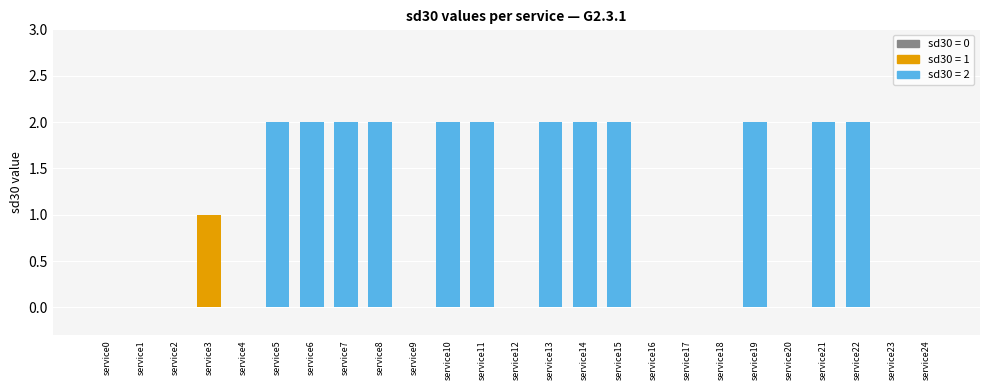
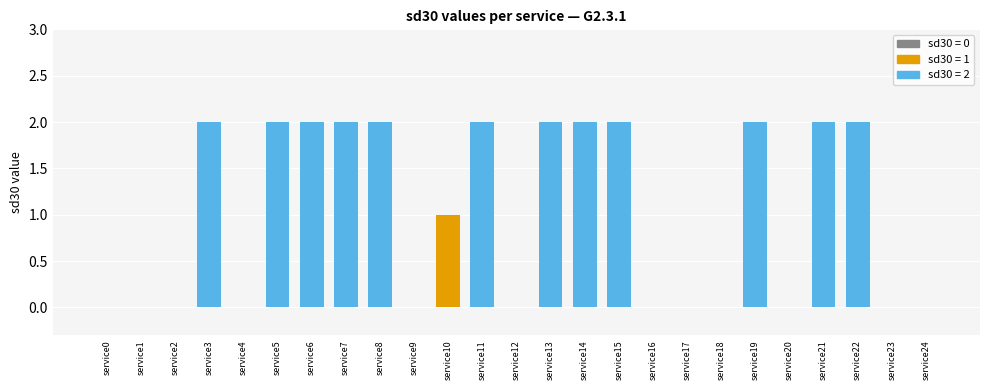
  {
    "service0": 0,
    "service1": 0,
    "service2": 0,
-   "service3": 1,
+   "service3": 2,
    "service4": 0,
    "service5": 2,
    "service6": 2,
    "service7": 2,
    "service8": 2,
    "service9": 0,
-   "service10": 2,
+   "service10": 1,
    "service11": 2,
    "service12": 0,
    "service13": 2,
    "service14": 2,
    "service15": 2,
    "service16": 0,
    "service17": 0,
    "service18": 0,
    "service19": 2,
    "service20": 0,
    "service21": 2,
    "service22": 2,
    "service23": 0,
    "service24": 0
  }
